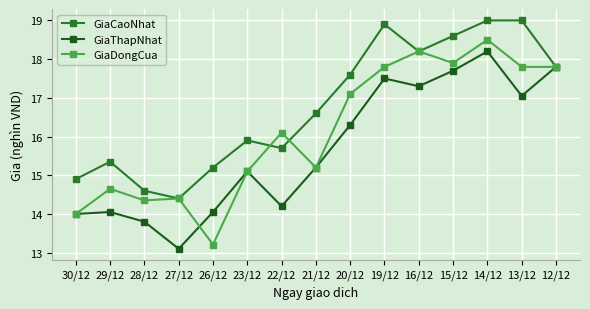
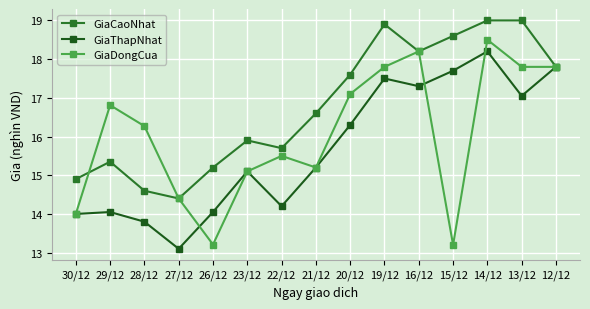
  {
    "GiaDongCua": {
-     "29/12": 14.7,
-     "28/12": 14.4,
+     "29/12": 16.8,
+     "28/12": 16.3,
      "26/12": 13.2,
-     "22/12": 16.1,
+     "22/12": 15.5,
      "20/12": 17.1,
      "19/12": 17.8,
-     "15/12": 17.9,
+     "15/12": 13.2,
      "14/12": 18.5,
      "13/12": 17.8
    }
  }
